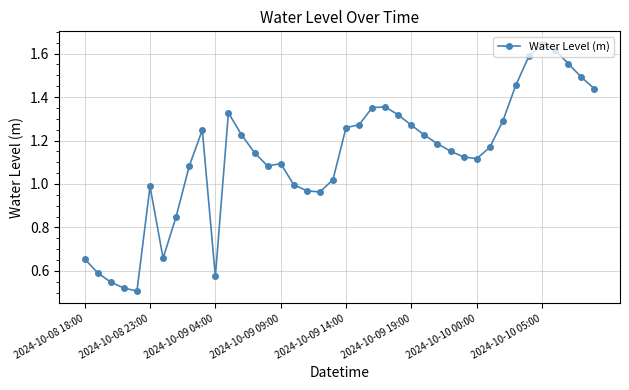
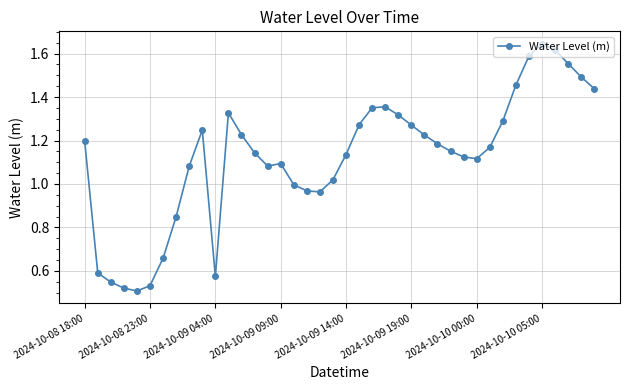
  {
-   "2024-10-08 18:00": 0.66,
-   "2024-10-08 23:00": 0.99,
+   "2024-10-08 18:00": 1.20,
+   "2024-10-08 23:00": 0.53,
    "2024-10-09 04:00": 0.57,
    "2024-10-09 09:00": 1.09,
-   "2024-10-09 14:00": 1.26,
+   "2024-10-09 14:00": 1.14,
    "2024-10-09 19:00": 1.27,
    "2024-10-10 00:00": 1.12
  }
